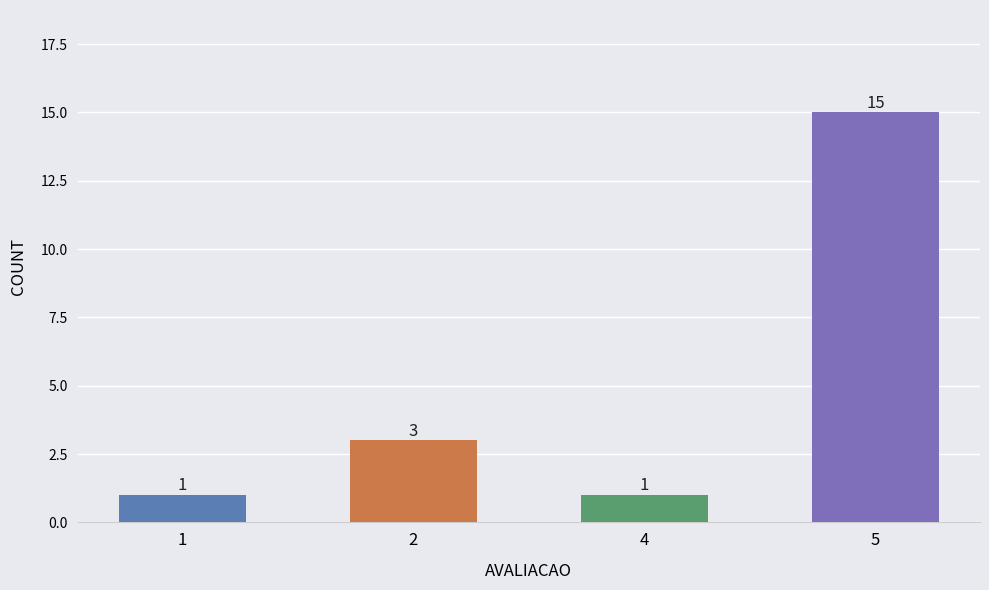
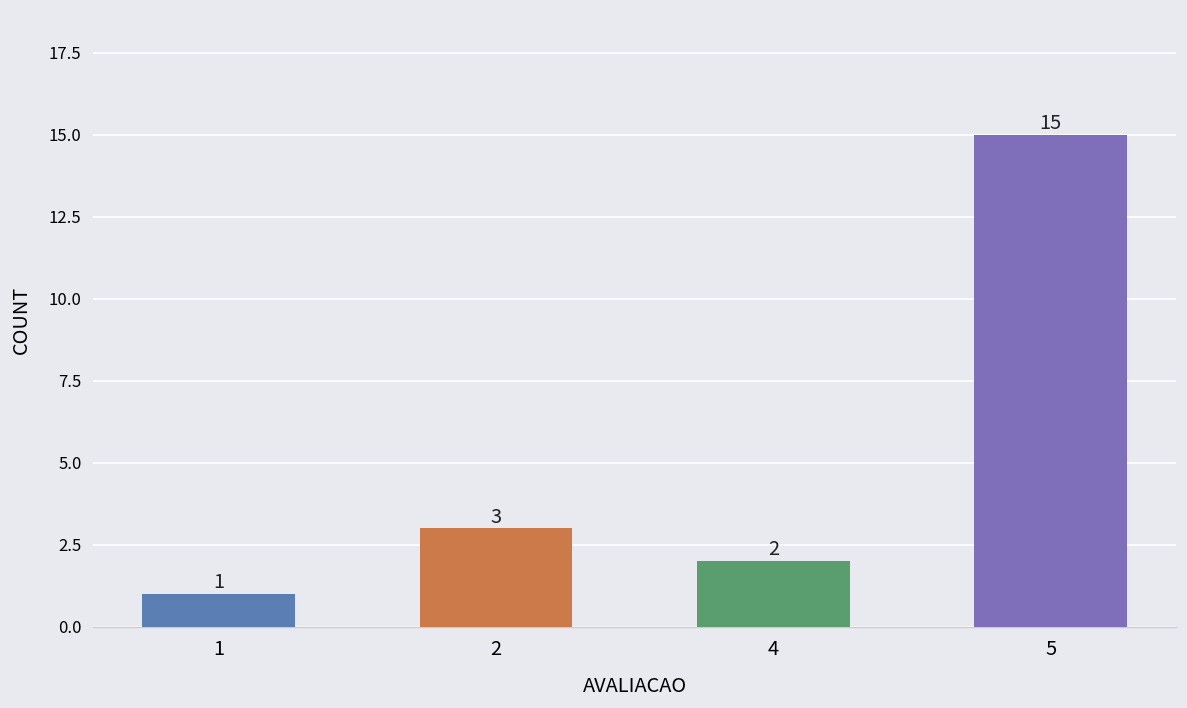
  {
    "1": 1,
    "2": 3,
-   "4": 1,
+   "4": 2,
    "5": 15
  }
